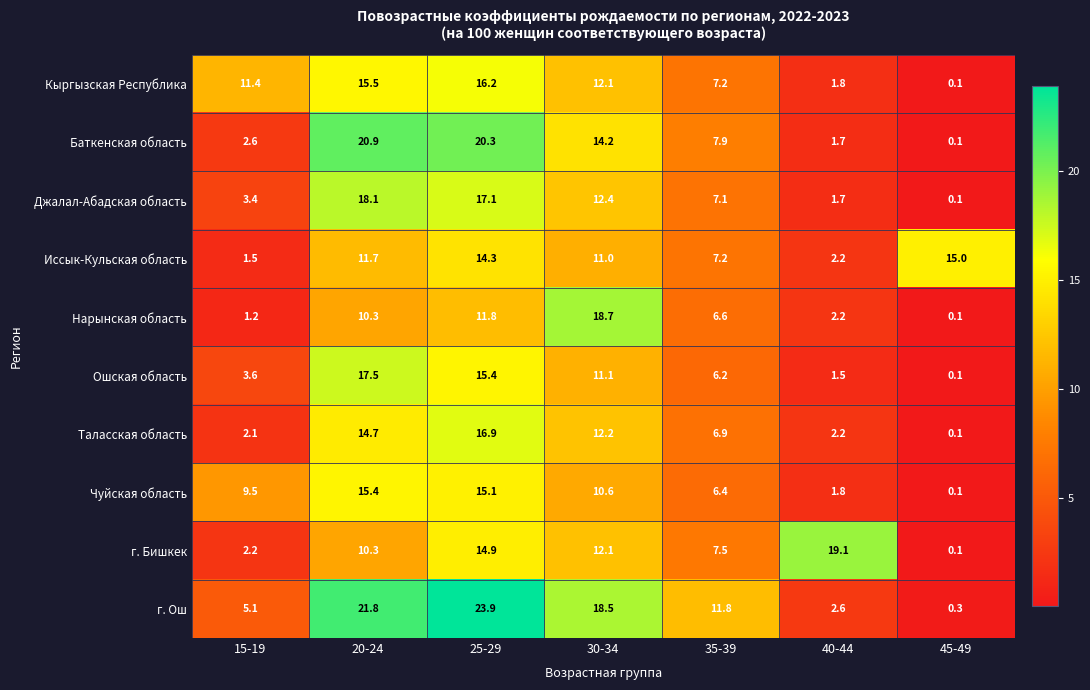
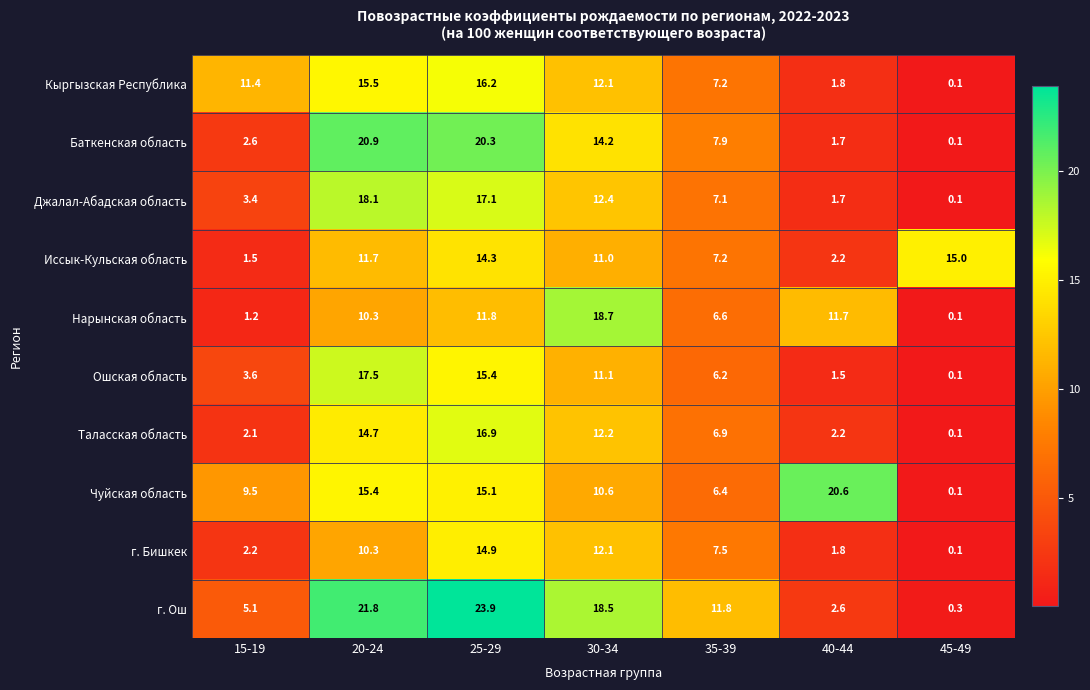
  {
    "Кыргызская Республика": {
      "15-19": 11.4,
      "20-24": 15.5,
      "25-29": 16.2,
      "30-34": 12.1,
      "35-39": 7.2,
      "40-44": 1.8,
      "45-49": 0.1
    },
    "Баткенская область": {
      "15-19": 2.6,
      "20-24": 20.9,
      "25-29": 20.3,
      "30-34": 14.2,
      "35-39": 7.9,
      "40-44": 1.7,
      "45-49": 0.1
    },
    "Джалал-Абадская область": {
      "15-19": 3.4,
      "20-24": 18.1,
      "25-29": 17.1,
      "30-34": 12.4,
      "35-39": 7.1,
      "40-44": 1.7,
      "45-49": 0.1
    },
    "Иссык-Кульская область": {
      "15-19": 1.5,
      "20-24": 11.7,
      "25-29": 14.3,
      "30-34": 11.0,
      "35-39": 7.2,
      "40-44": 2.2,
      "45-49": 15.0
    },
    "Нарынская область": {
      "15-19": 1.2,
      "20-24": 10.3,
      "25-29": 11.8,
      "30-34": 18.7,
      "35-39": 6.6,
-     "40-44": 2.2,
+     "40-44": 11.7,
      "45-49": 0.1
    },
    "Ошская область": {
      "15-19": 3.6,
      "20-24": 17.5,
      "25-29": 15.4,
      "30-34": 11.1,
      "35-39": 6.2,
      "40-44": 1.5,
      "45-49": 0.1
    },
    "Таласская область": {
      "15-19": 2.1,
      "20-24": 14.7,
      "25-29": 16.9,
      "30-34": 12.2,
      "35-39": 6.9,
      "40-44": 2.2,
      "45-49": 0.1
    },
    "Чуйская область": {
      "15-19": 9.5,
      "20-24": 15.4,
      "25-29": 15.1,
      "30-34": 10.6,
      "35-39": 6.4,
-     "40-44": 1.8,
+     "40-44": 20.6,
      "45-49": 0.1
    },
    "г. Бишкек": {
      "15-19": 2.2,
      "20-24": 10.3,
      "25-29": 14.9,
      "30-34": 12.1,
      "35-39": 7.5,
-     "40-44": 19.1,
+     "40-44": 1.8,
      "45-49": 0.1
    },
    "г. Ош": {
      "15-19": 5.1,
      "20-24": 21.8,
      "25-29": 23.9,
      "30-34": 18.5,
      "35-39": 11.8,
      "40-44": 2.6,
      "45-49": 0.3
    }
  }
